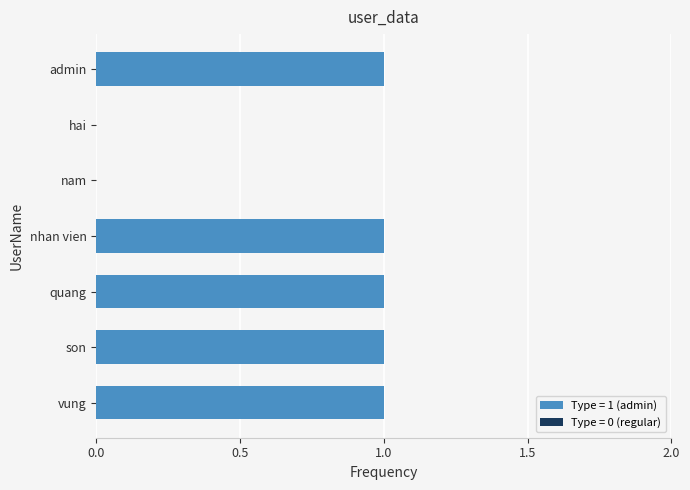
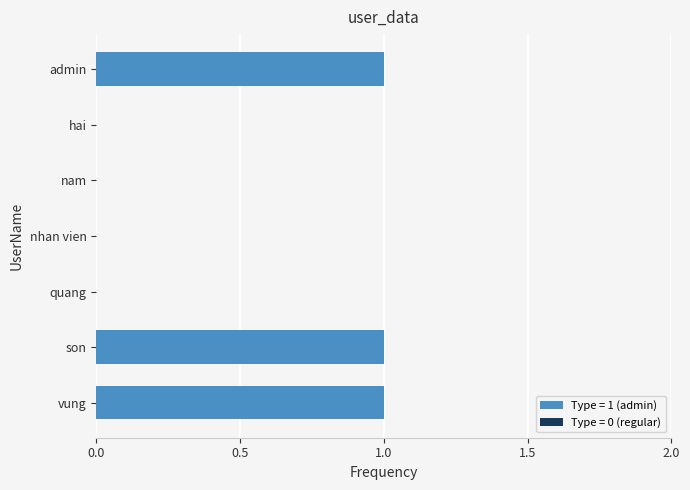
  {
    "admin": 1,
    "hai": 0,
    "nam": 0,
-   "nhan vien": 1,
-   "quang": 1,
+   "nhan vien": 0,
+   "quang": 0,
    "son": 1,
    "vung": 1
  }
